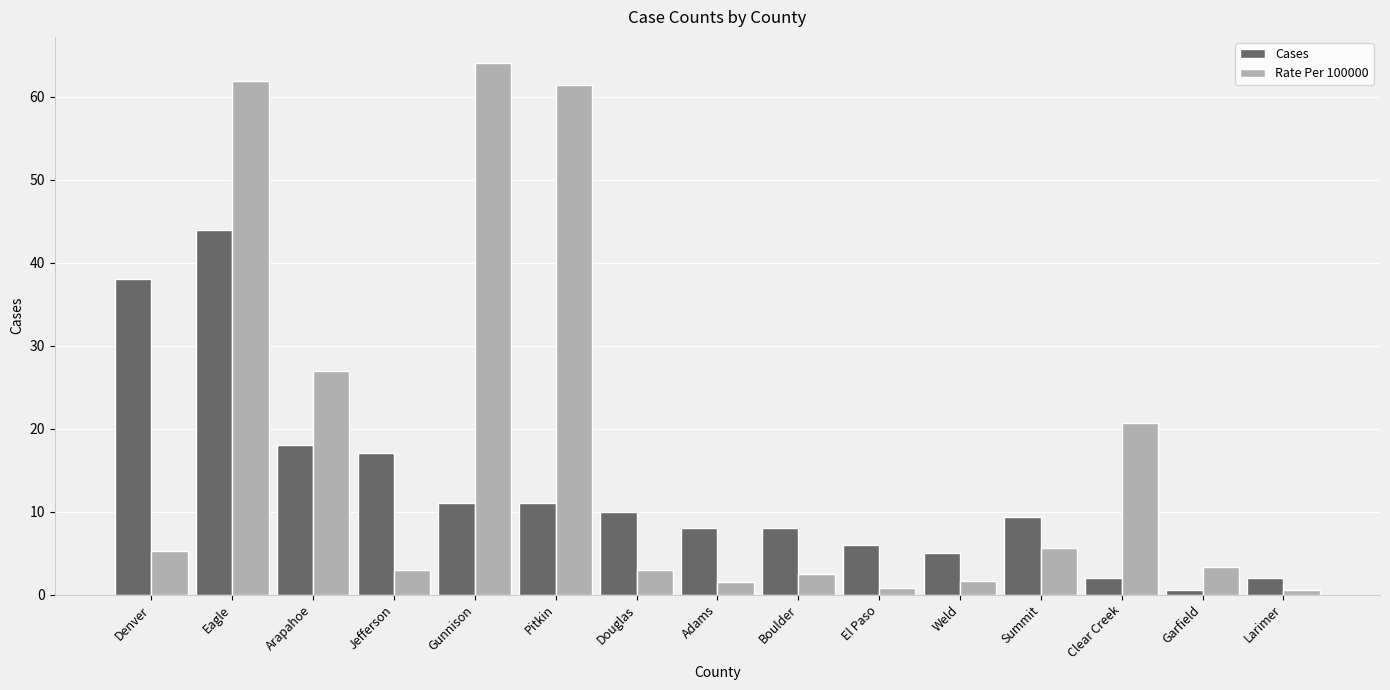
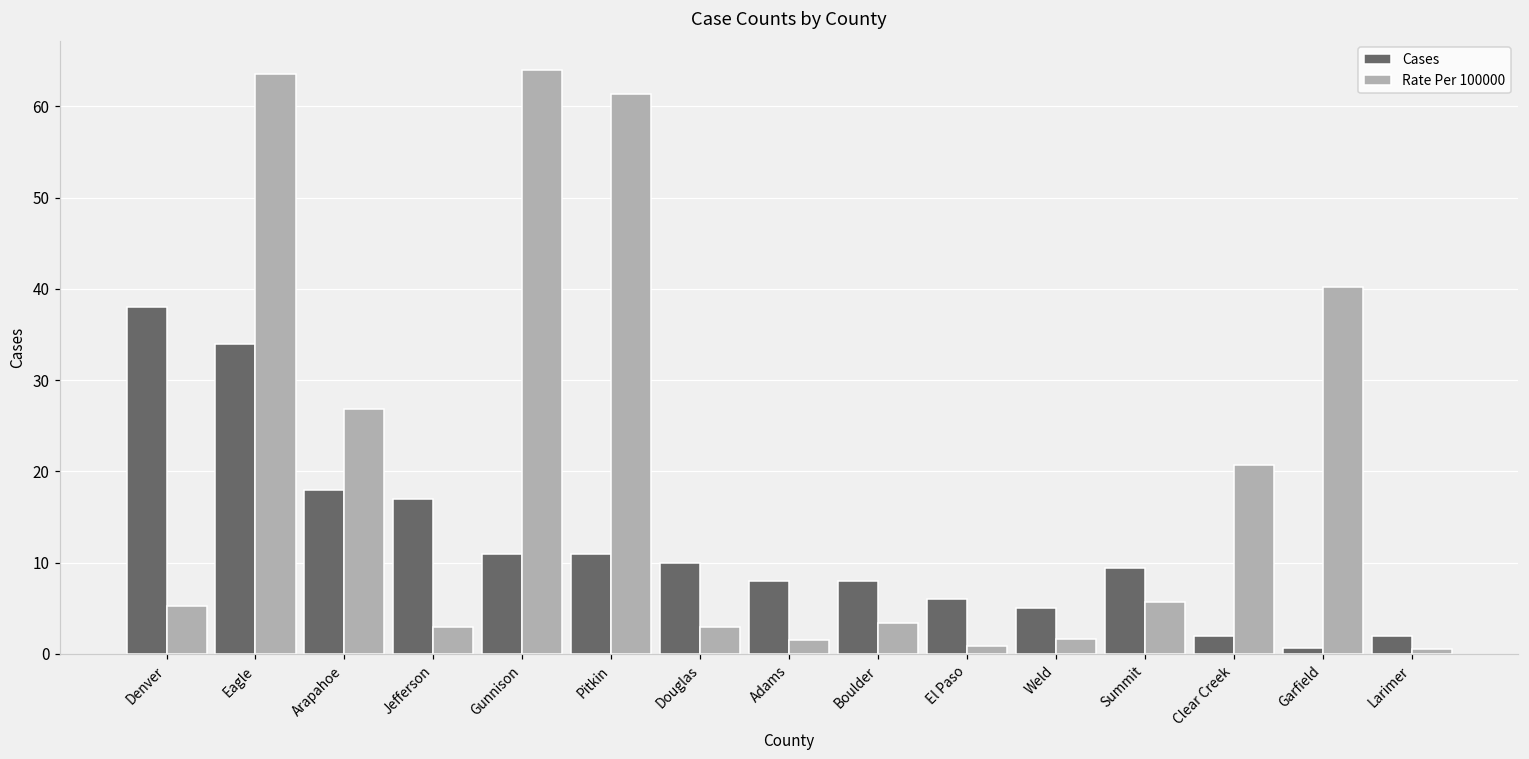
  {
    "Cases": {
      "Denver": 38,
-     "Eagle": 44,
+     "Eagle": 34,
      "Arapahoe": 18,
      "Jefferson": 17,
      "Gunnison": 11,
      "Pitkin": 11,
      "Douglas": 10,
      "Adams": 8,
      "Boulder": 8,
      "El Paso": 6,
      "Weld": 5,
      "Summit": 9,
      "Clear Creek": 2,
      "Garfield": 1,
      "Larimer": 2
    },
    "Rate Per 100000": {
      "Denver": 5,
-     "Eagle": 62,
+     "Eagle": 64,
      "Arapahoe": 27,
      "Jefferson": 3,
      "Gunnison": 64,
      "Pitkin": 61,
      "Douglas": 3,
      "Adams": 2,
-     "Boulder": 2,
+     "Boulder": 3,
      "El Paso": 1,
      "Weld": 2,
      "Summit": 6,
      "Clear Creek": 21,
-     "Garfield": 3,
+     "Garfield": 40,
      "Larimer": 1
    }
  }
